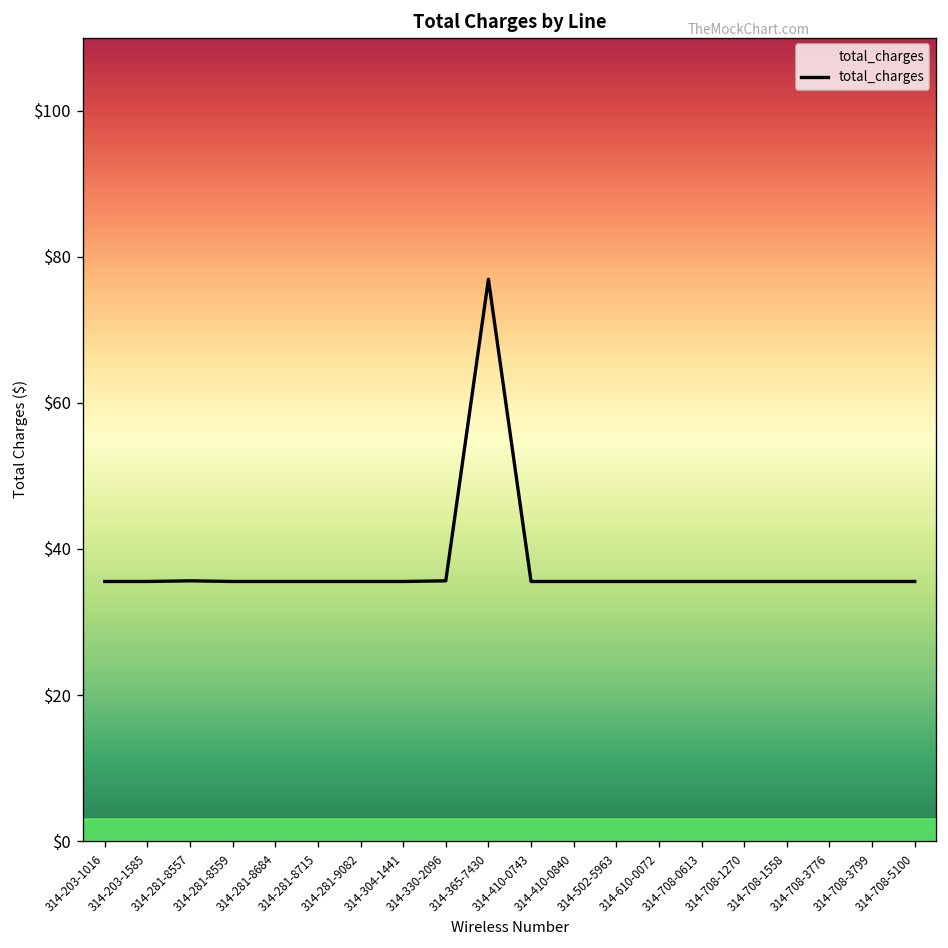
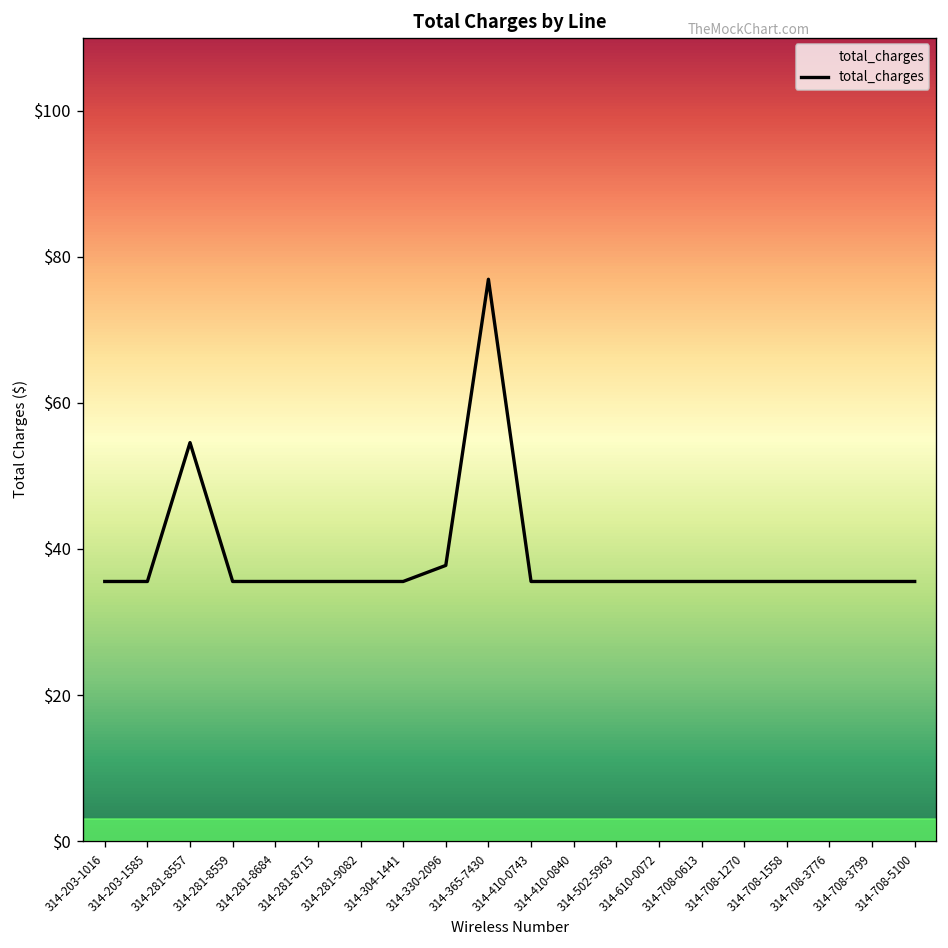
  {
    "314-203-1016": "$36",
    "314-203-1585": "$36",
-   "314-281-8557": "$36",
+   "314-281-8557": "$55",
    "314-281-8559": "$36",
    "314-281-8684": "$36",
    "314-281-8715": "$36",
    "314-281-9082": "$36",
    "314-304-1441": "$36",
-   "314-330-2096": "$36",
+   "314-330-2096": "$38",
    "314-365-7430": "$77",
    "314-410-0743": "$36",
    "314-410-0840": "$36",
    "314-502-5963": "$36",
    "314-610-0072": "$36",
    "314-708-0613": "$36",
    "314-708-1270": "$36",
    "314-708-1558": "$36",
    "314-708-3776": "$36",
    "314-708-3799": "$36",
    "314-708-5100": "$36"
  }
